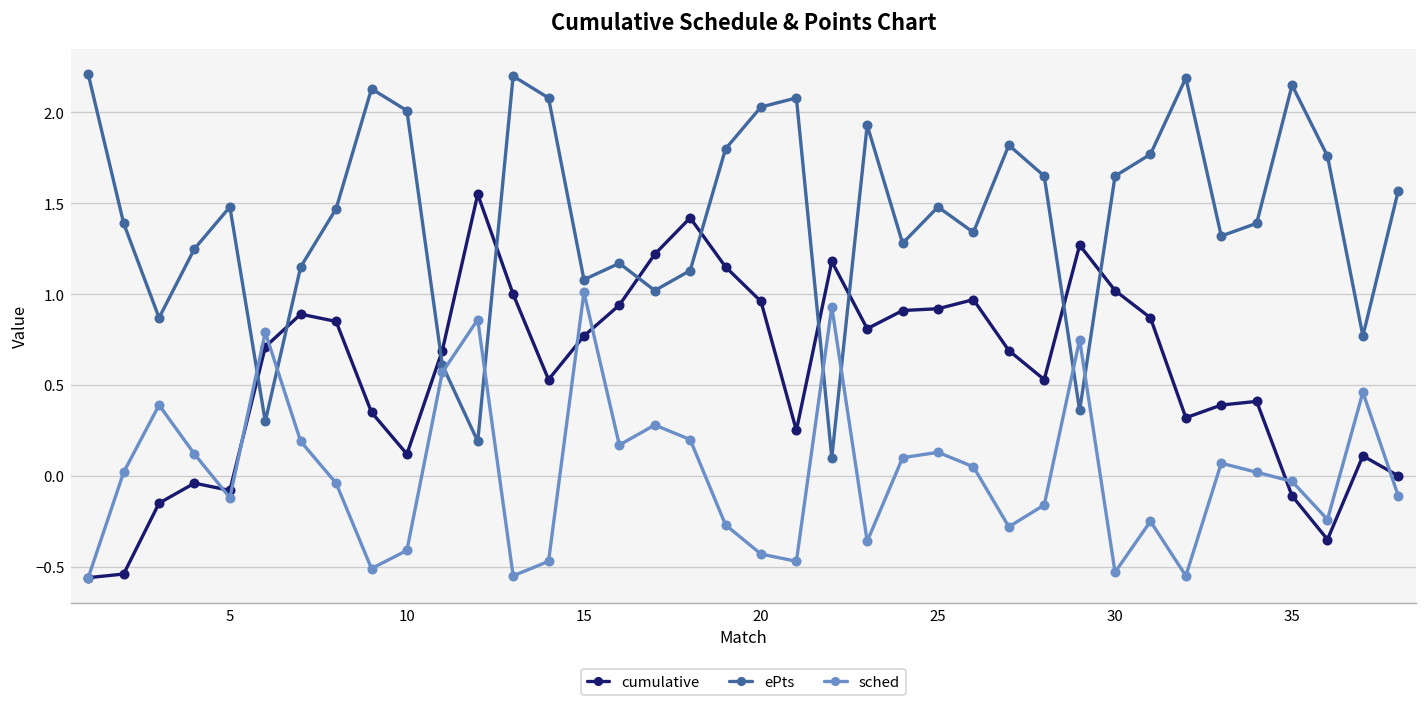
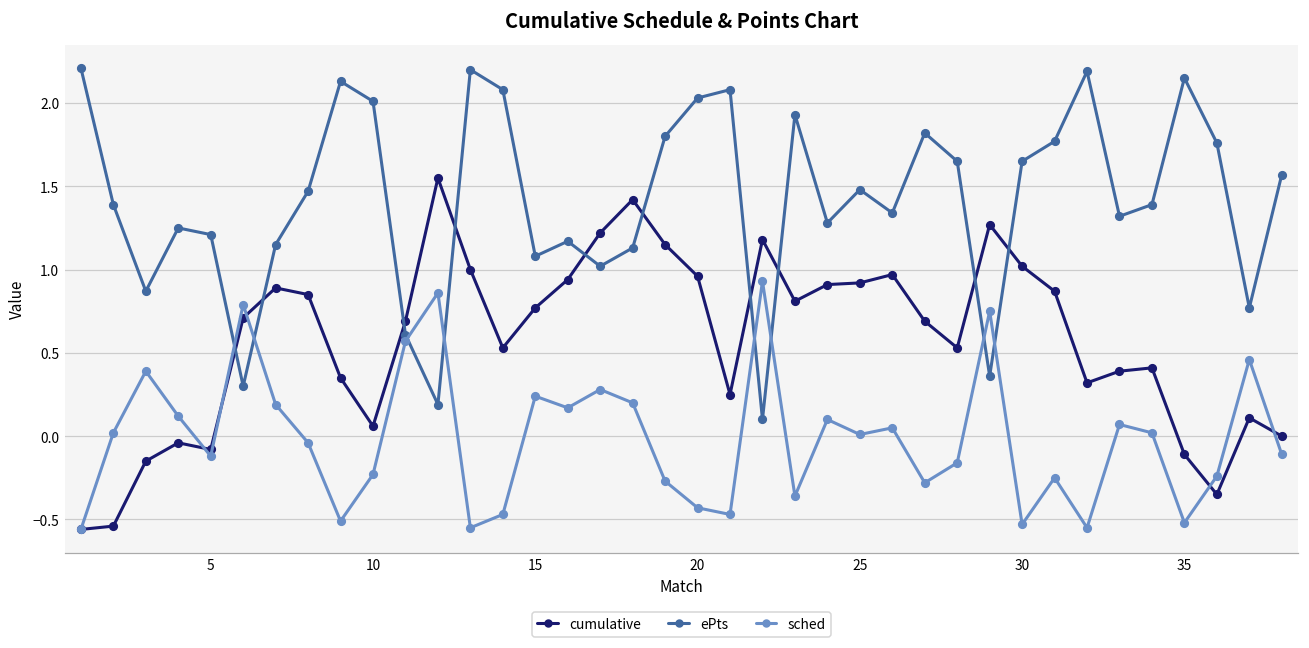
  {
    "cumulative": {
      "5": -0.08,
-     "10": 0.12,
+     "10": 0.06,
      "15": 0.77,
      "20": 0.96,
      "25": 0.92,
      "30": 1.02,
      "35": -0.11
    },
    "ePts": {
-     "5": 1.48,
+     "5": 1.21,
      "10": 2.01,
      "15": 1.08,
      "20": 2.03,
      "25": 1.48,
      "30": 1.65,
      "35": 2.15
    },
    "sched": {
      "5": -0.12,
-     "10": -0.41,
-     "15": 1.01,
+     "10": -0.23,
+     "15": 0.24,
      "20": -0.43,
-     "25": 0.13,
+     "25": 0.01,
      "30": -0.53,
-     "35": -0.03
+     "35": -0.52
    }
  }
